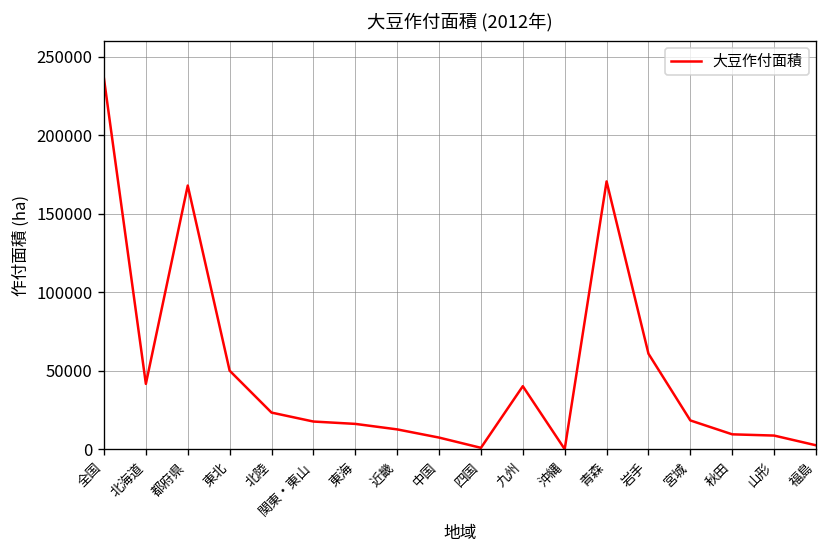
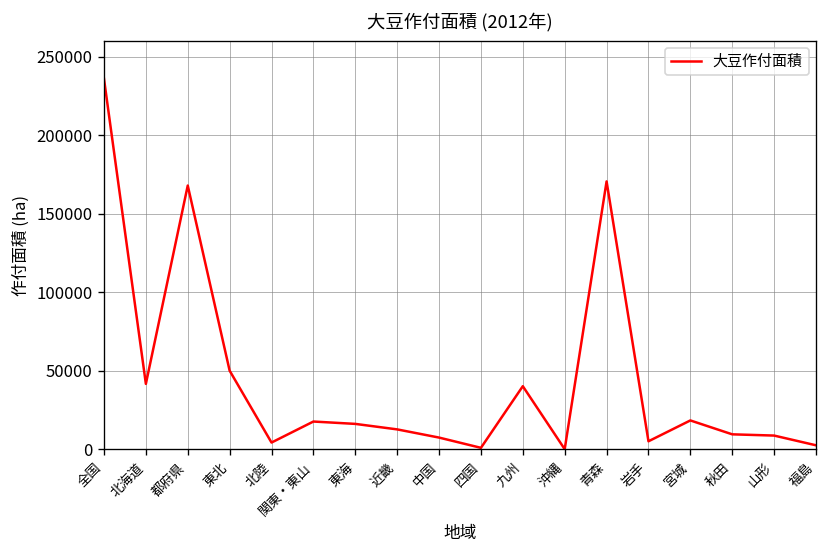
  {
    "全国": 236000,
    "北海道": 42000,
    "都府県": 168000,
    "東北": 50000,
-   "北陸": 23000,
+   "北陸": 4000,
    "関東・東山": 18000,
    "東海": 16000,
    "近畿": 13000,
    "中国": 7000,
    "四国": 1000,
    "九州": 40000,
    "沖縄": 0,
    "青森": 171000,
-   "岩手": 61000,
+   "岩手": 5000,
    "宮城": 18000,
    "秋田": 9000,
    "山形": 9000,
    "福島": 2000
  }
